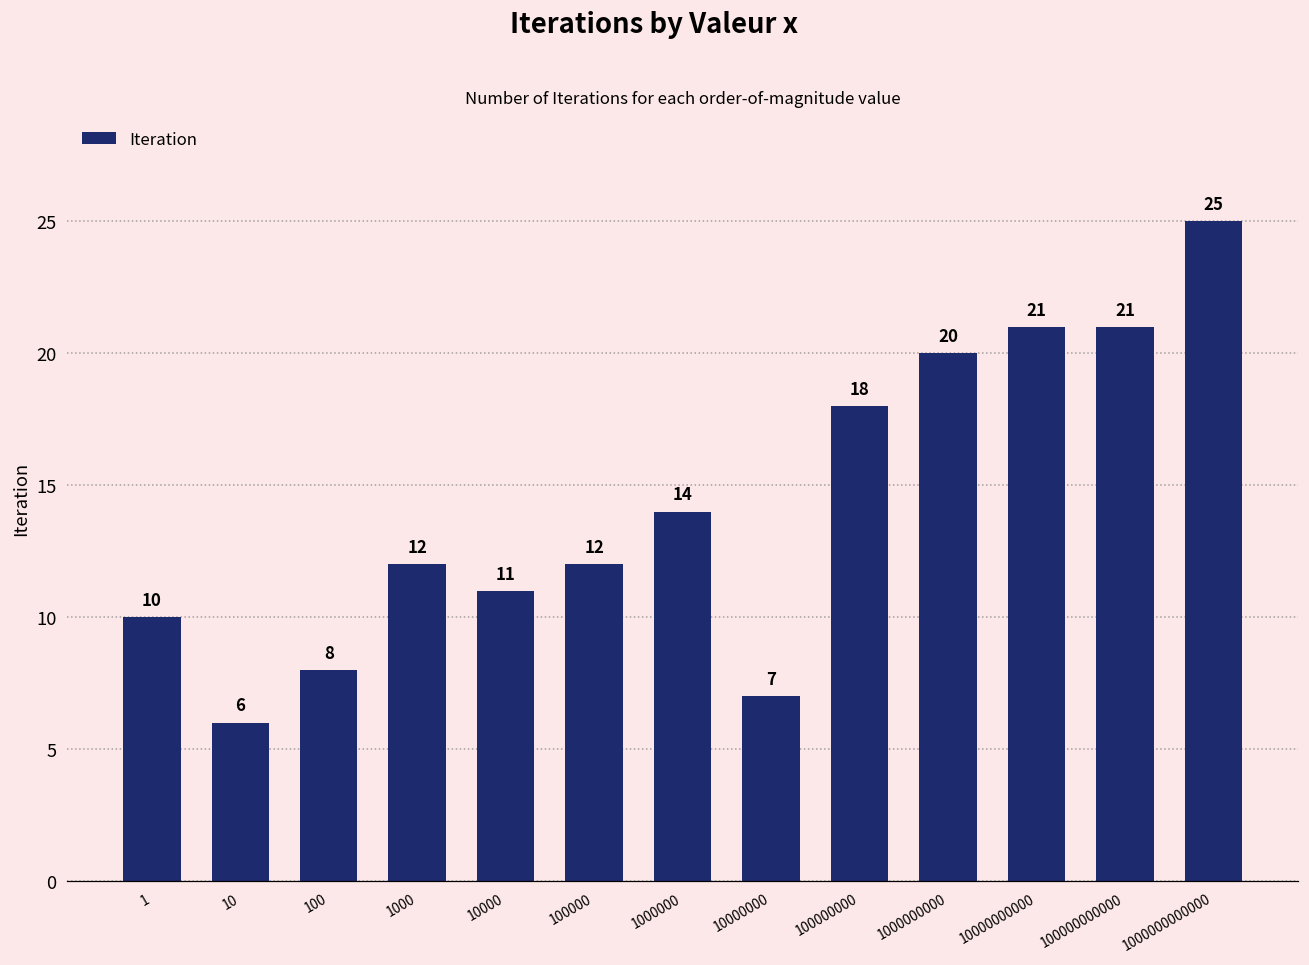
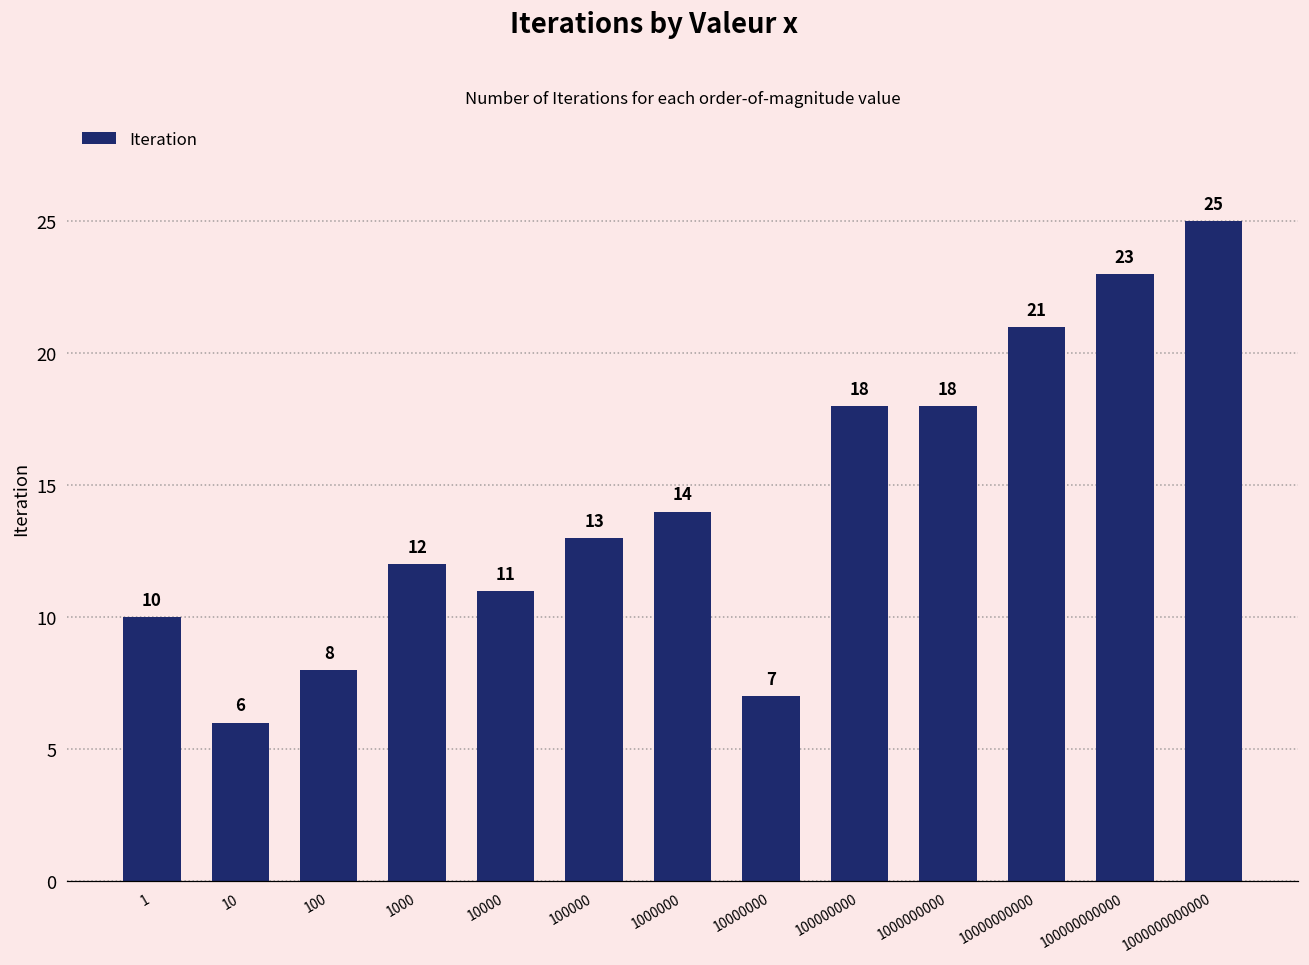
  {
    "1": 10,
    "10": 6,
    "100": 8,
    "1000": 12,
    "10000": 11,
-   "100000": 12,
+   "100000": 13,
    "1000000": 14,
    "10000000": 7,
    "100000000": 18,
-   "1000000000": 20,
+   "1000000000": 18,
    "10000000000": 21,
-   "100000000000": 21,
+   "100000000000": 23,
    "1000000000000": 25
  }
